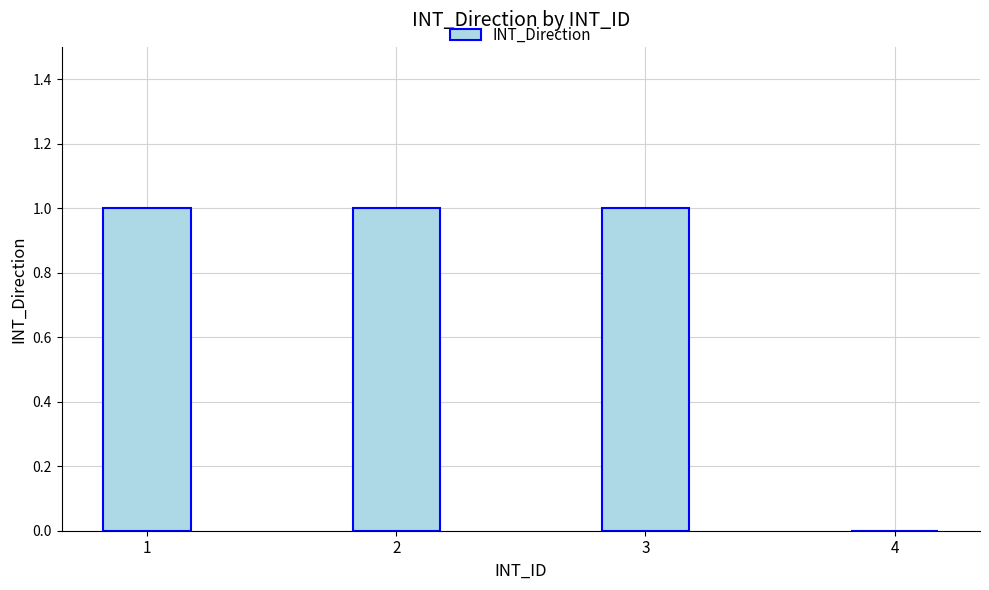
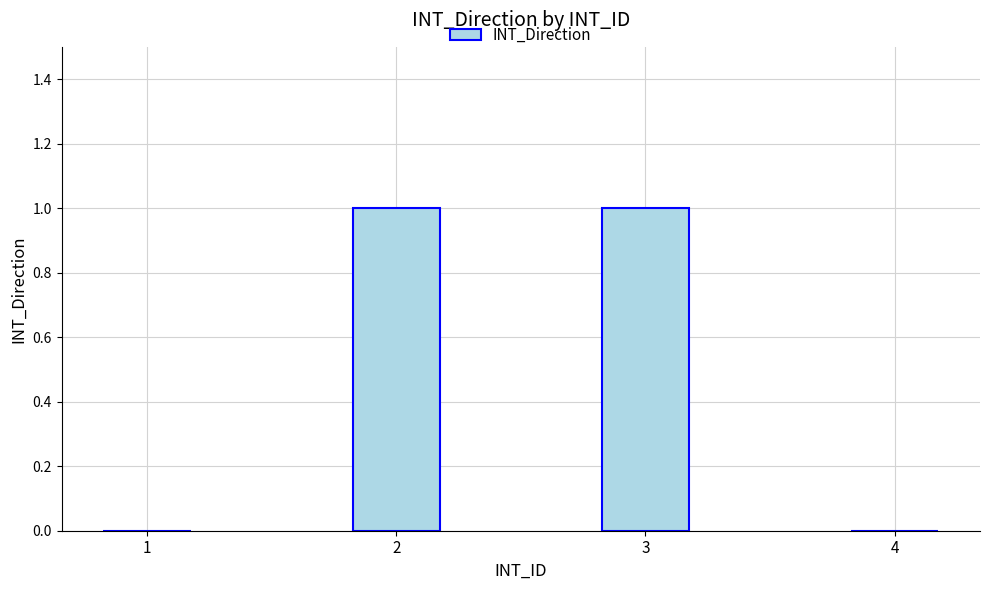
  {
-   "1": 1,
+   "1": 0,
    "2": 1,
    "3": 1,
    "4": 0
  }
